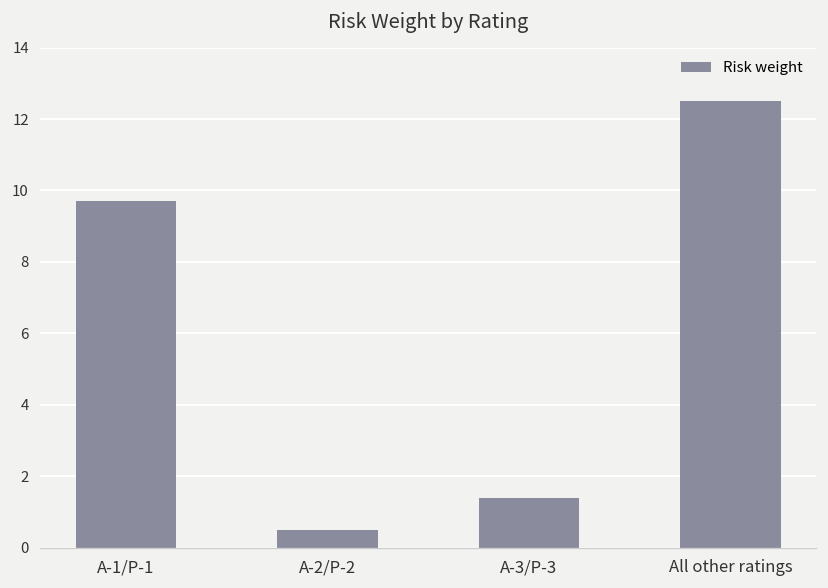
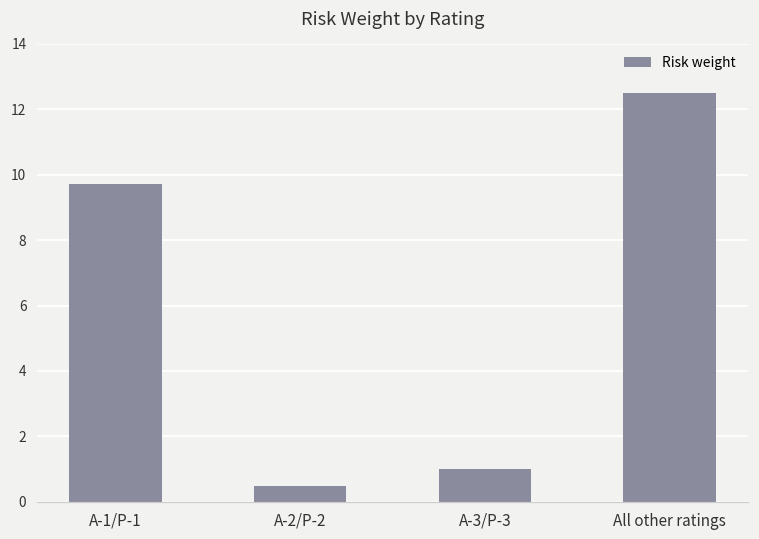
  {
    "A-1/P-1": 9.7,
    "A-2/P-2": 0.5,
-   "A-3/P-3": 1.4,
+   "A-3/P-3": 1.0,
    "All other ratings": 12.5
  }
